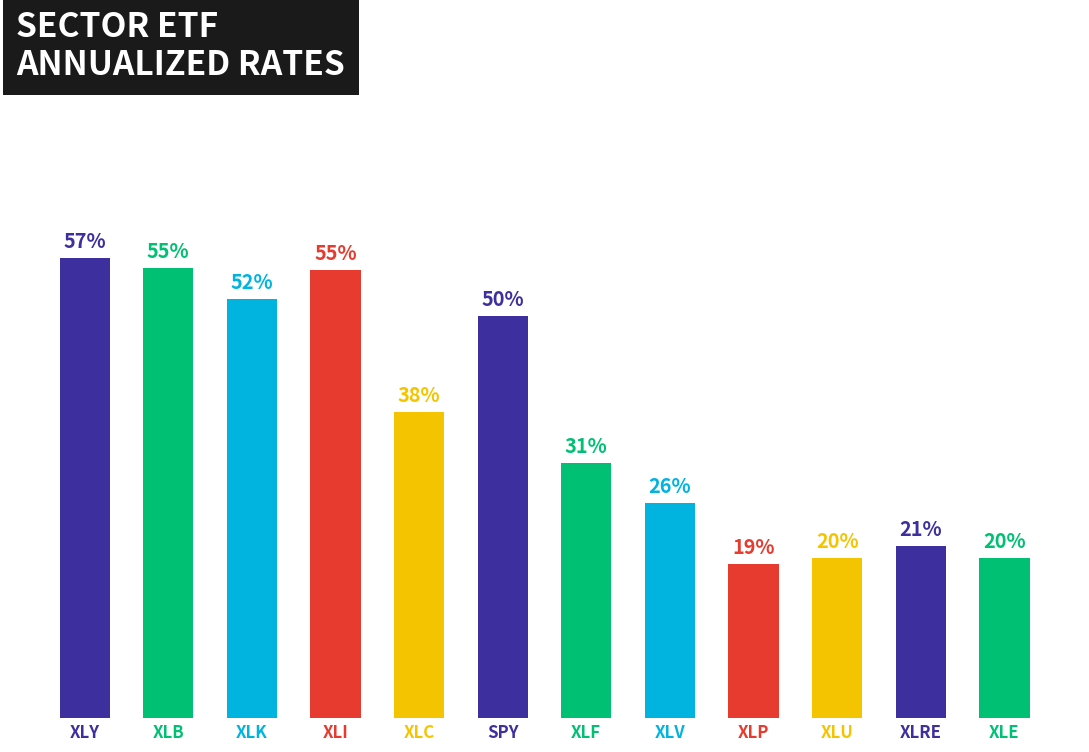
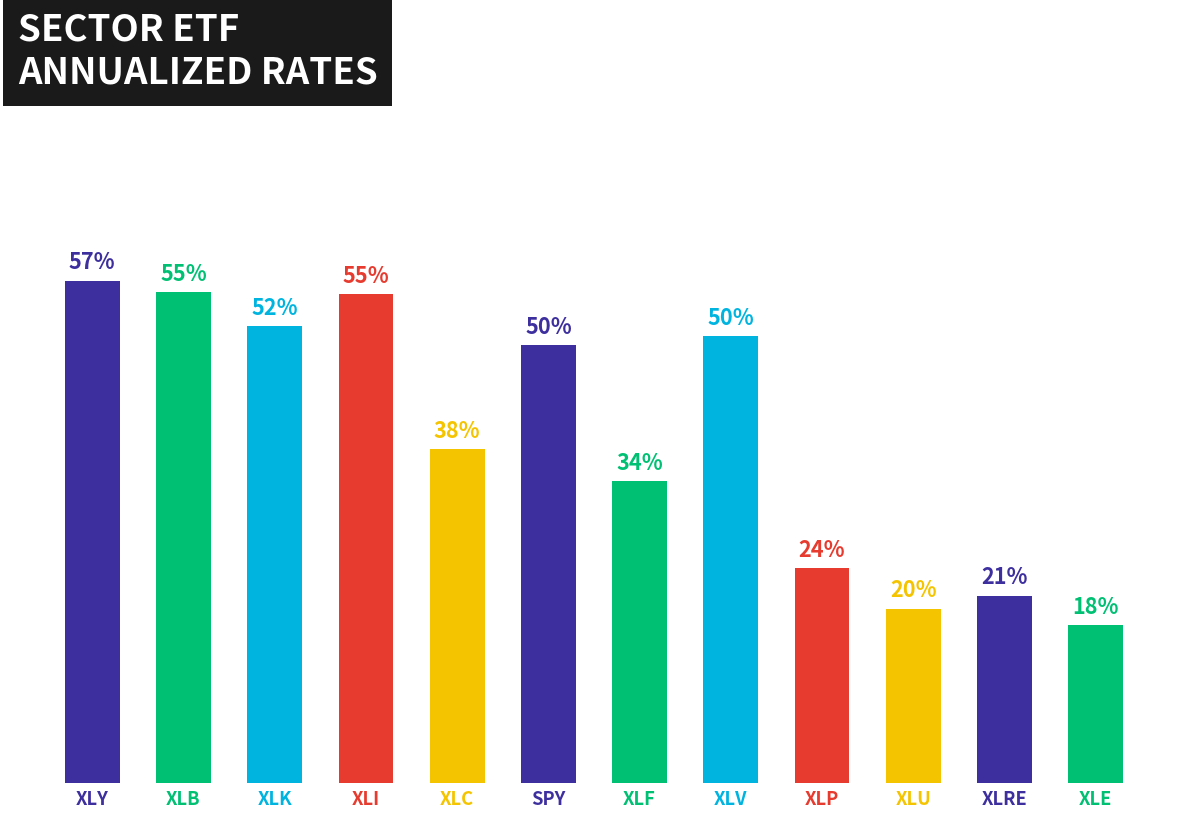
  {
    "XLY": "57%",
    "XLB": "55%",
    "XLK": "52%",
    "XLI": "55%",
    "XLC": "38%",
    "SPY": "50%",
-   "XLF": "31%",
-   "XLV": "26%",
-   "XLP": "19%",
+   "XLF": "34%",
+   "XLV": "50%",
+   "XLP": "24%",
    "XLU": "20%",
    "XLRE": "21%",
-   "XLE": "20%"
+   "XLE": "18%"
  }
